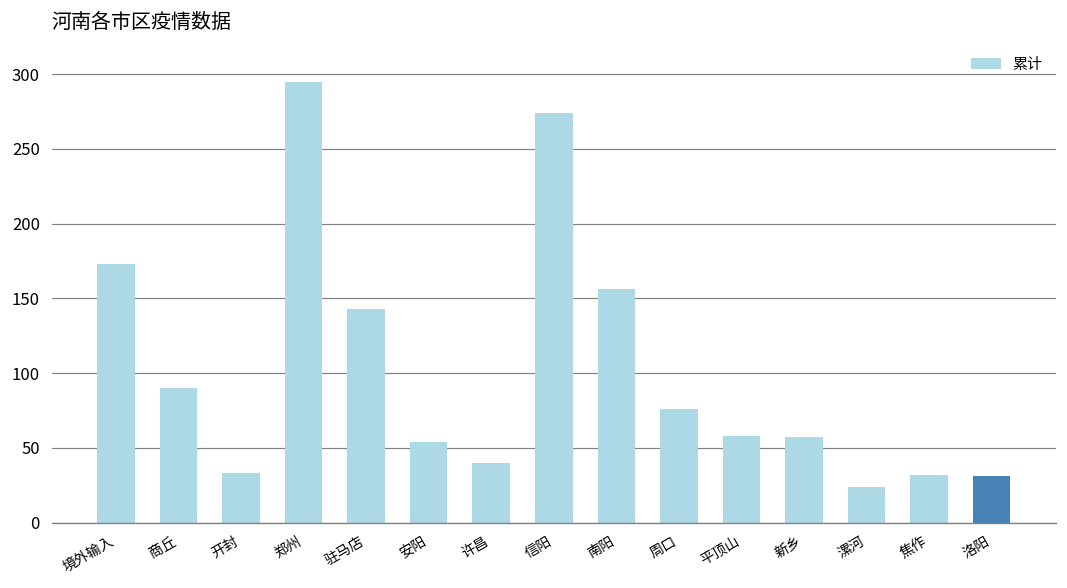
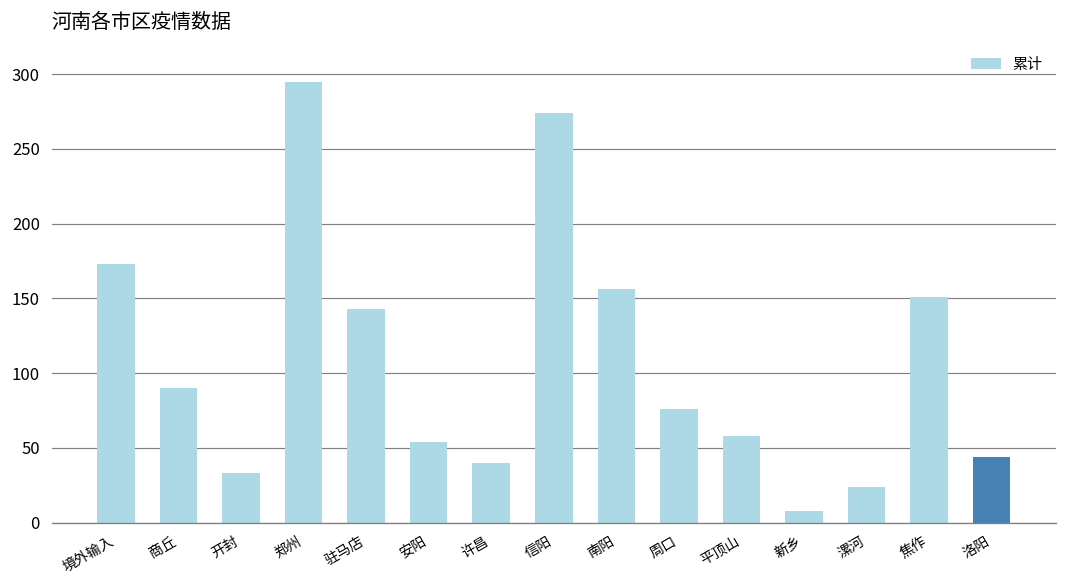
  {
    "境外输入": 173,
    "商丘": 90,
    "开封": 33,
    "郑州": 295,
    "驻马店": 143,
    "安阳": 54,
    "许昌": 40,
    "信阳": 274,
    "南阳": 156,
    "周口": 76,
    "平顶山": 58,
-   "新乡": 57,
+   "新乡": 8,
    "漯河": 24,
-   "焦作": 32,
-   "洛阳": 31
+   "焦作": 151,
+   "洛阳": 44
  }
